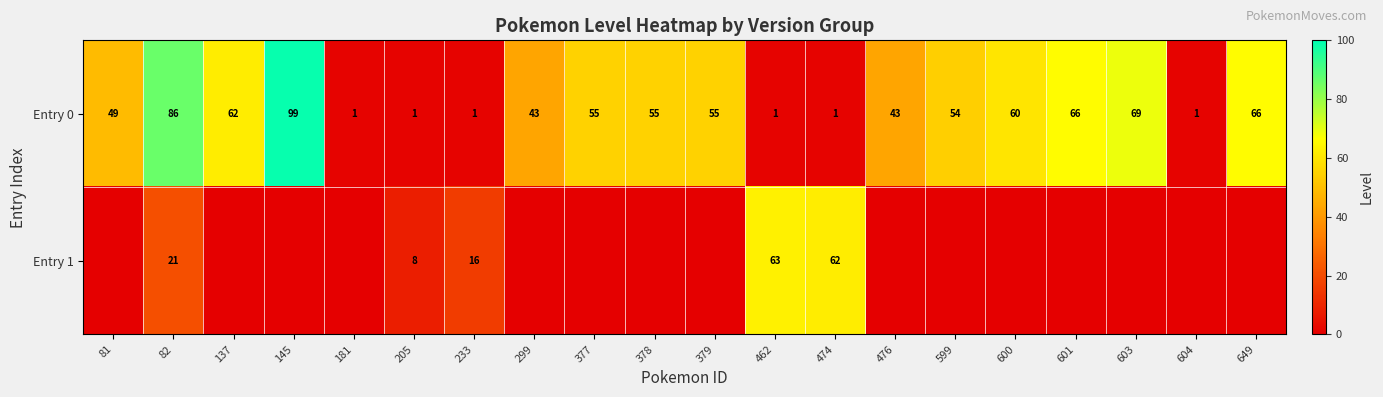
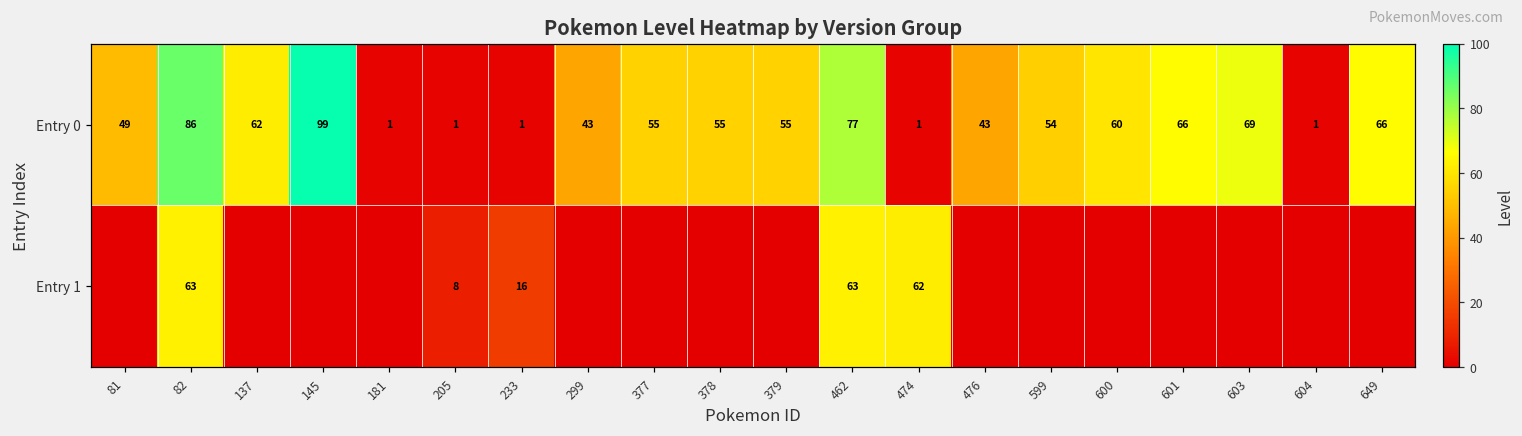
  {
    "Entry 0": {
      "81": 49,
      "82": 86,
      "137": 62,
      "145": 99,
      "181": 1,
      "205": 1,
      "233": 1,
      "299": 43,
      "377": 55,
      "378": 55,
      "379": 55,
-     "462": 1,
+     "462": 77,
      "474": 1,
      "476": 43,
      "599": 54,
      "600": 60,
      "601": 66,
      "603": 69,
      "604": 1,
      "649": 66
    },
    "Entry 1": {
-     "82": 21,
+     "82": 63,
      "205": 8,
      "233": 16,
      "462": 63,
      "474": 62
    }
  }
